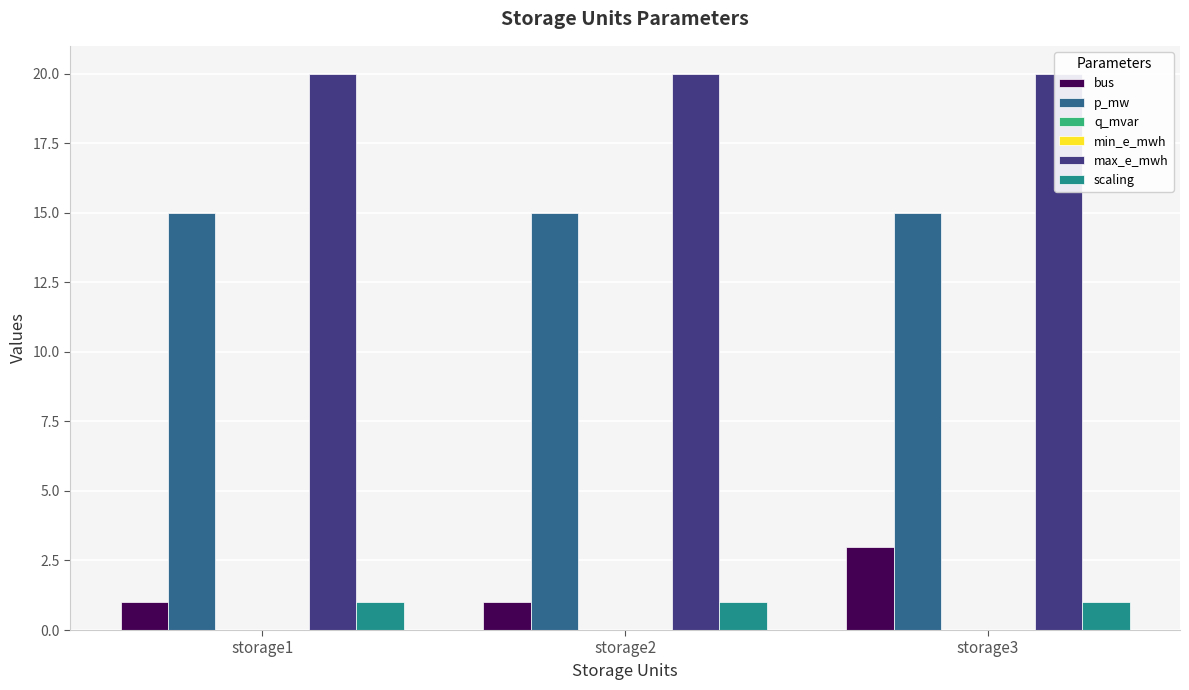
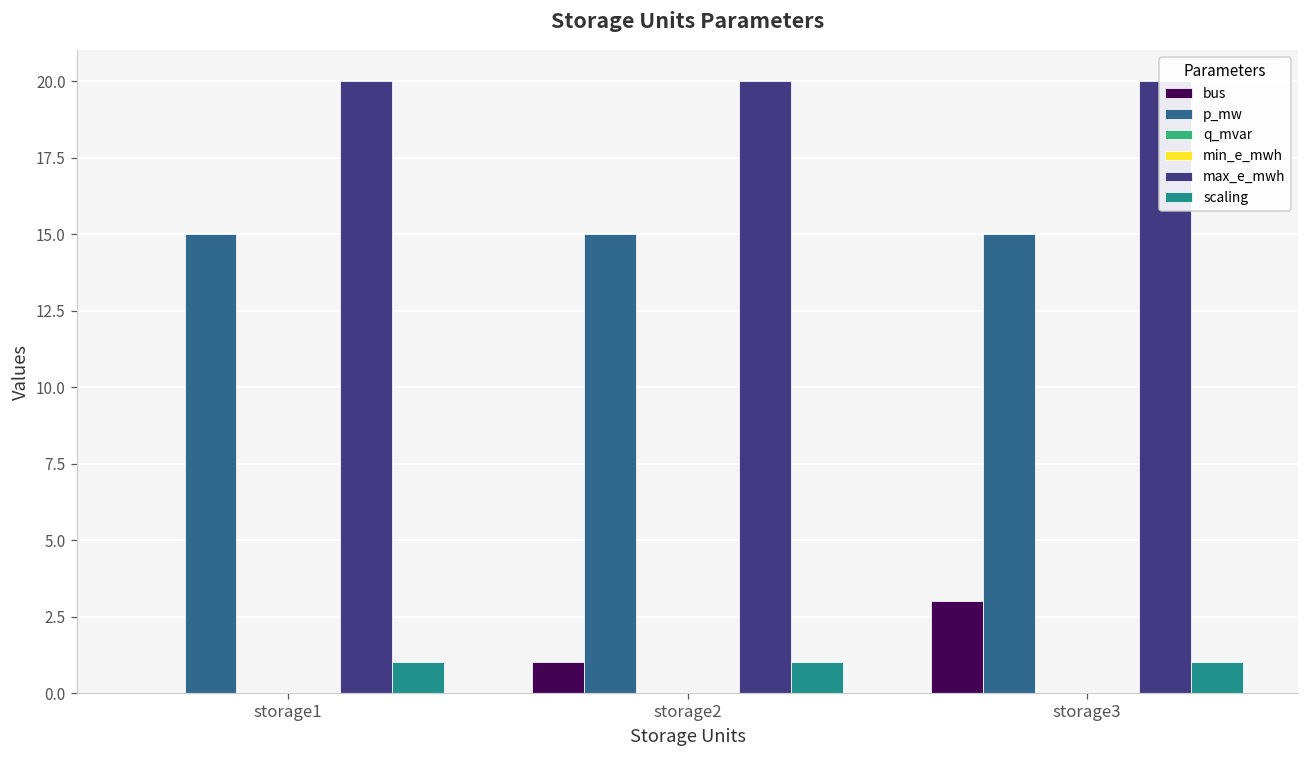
  {
    "bus": {
-     "storage1": 1,
+     "storage1": 0,
      "storage2": 1,
      "storage3": 3
    },
    "min_e_mwh": {
      "storage1": 0,
      "storage2": 0,
      "storage3": 0
    }
  }
